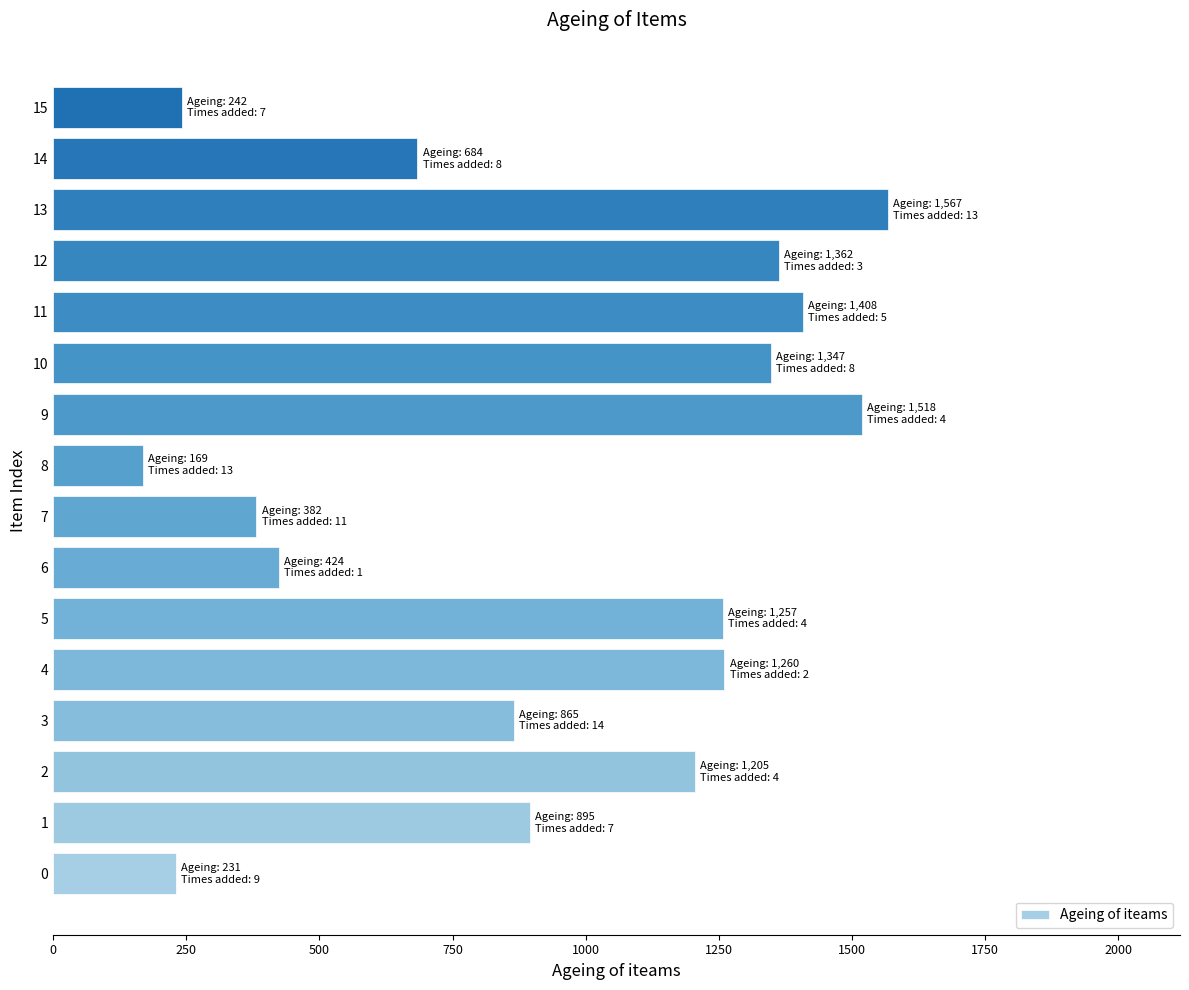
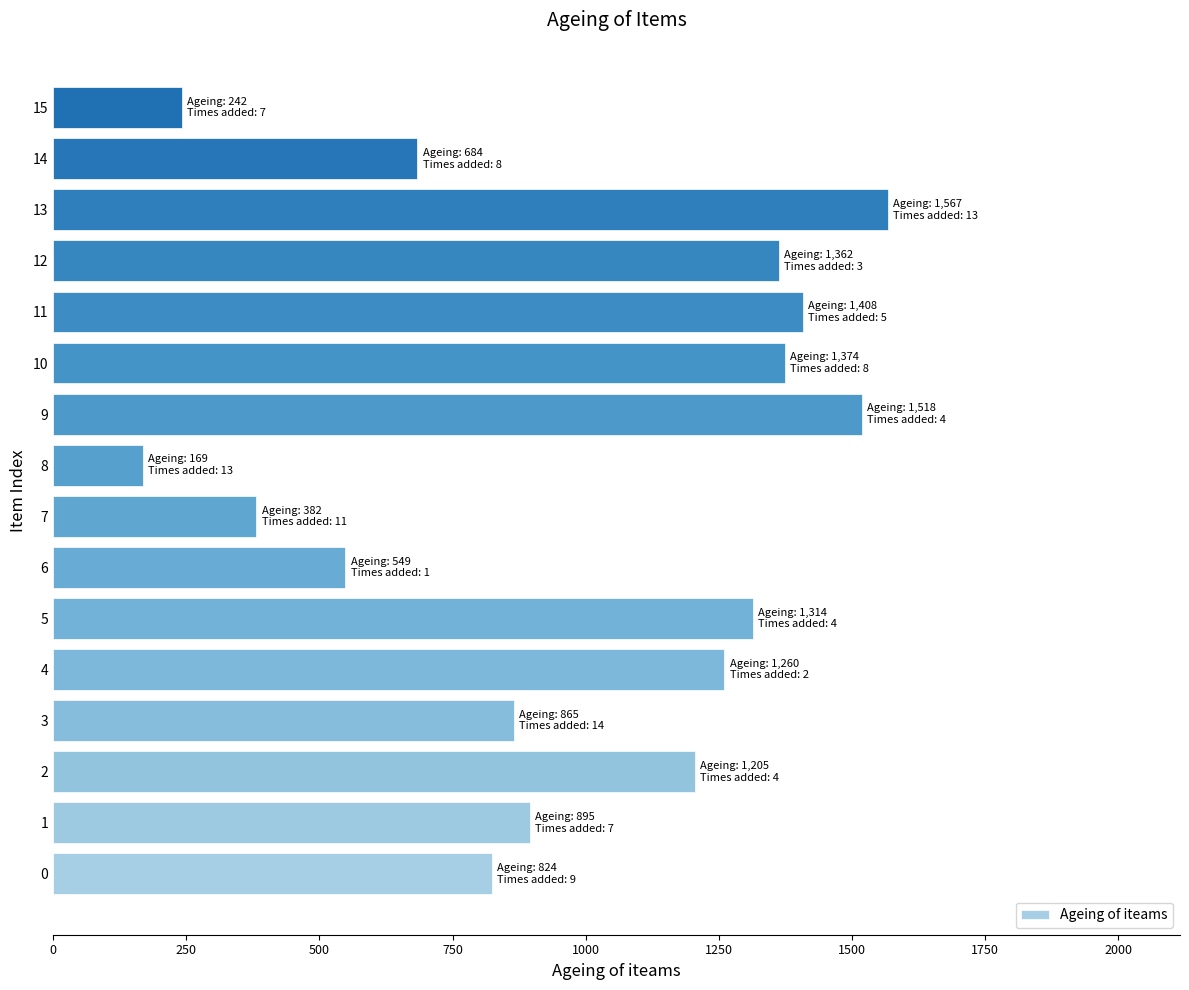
  {
    "15": "242",
    "14": "684",
    "13": "1,567",
    "12": "1,362",
    "11": "1,408",
-   "10": "1,347",
+   "10": "1,374",
    "9": "1,518",
    "8": "169",
    "7": "382",
-   "6": "424",
-   "5": "1,257",
+   "6": "549",
+   "5": "1,314",
    "4": "1,260",
    "3": "865",
    "2": "1,205",
    "1": "895",
-   "0": "231"
+   "0": "824"
  }
